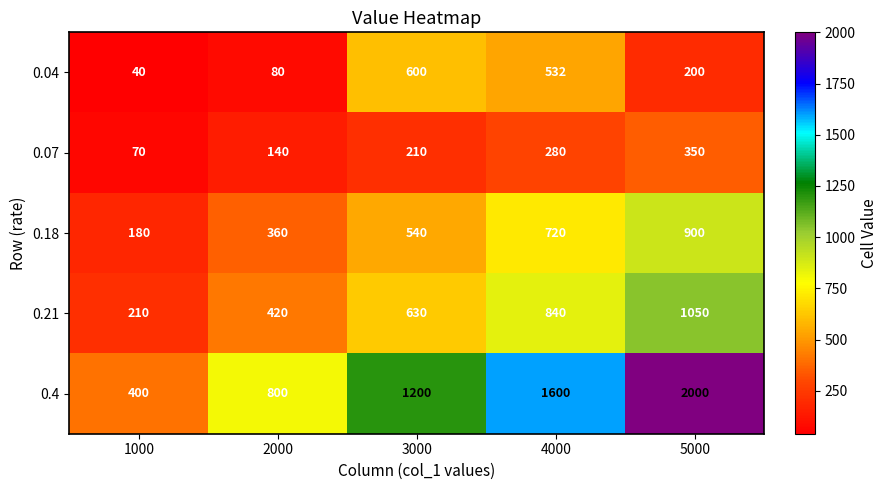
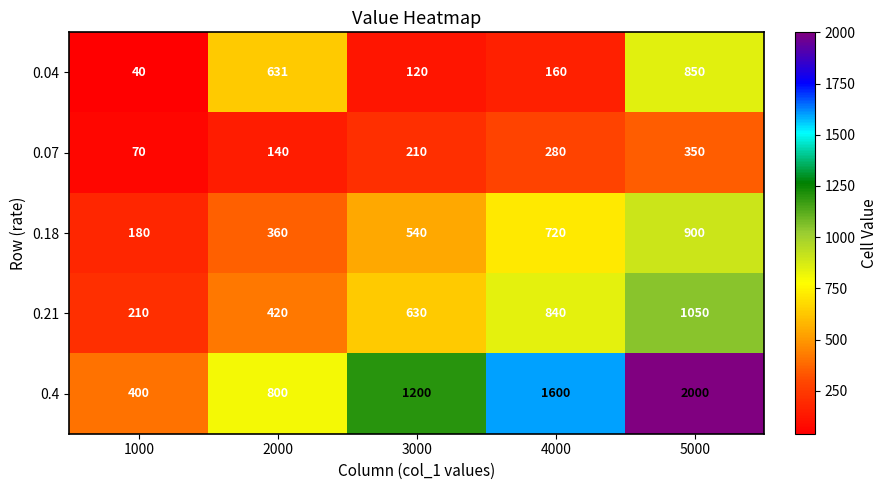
  {
    "0.04": {
      "1000": 40,
-     "2000": 80,
-     "3000": 600,
-     "4000": 532,
-     "5000": 200
+     "2000": 631,
+     "3000": 120,
+     "4000": 160,
+     "5000": 850
    },
    "0.07": {
      "1000": 70,
      "2000": 140,
      "3000": 210,
      "4000": 280,
      "5000": 350
    },
    "0.18": {
      "1000": 180,
      "2000": 360,
      "3000": 540,
      "4000": 720,
      "5000": 900
    },
    "0.21": {
      "1000": 210,
      "2000": 420,
      "3000": 630,
      "4000": 840,
      "5000": 1050
    },
    "0.4": {
      "1000": 400,
      "2000": 800,
      "3000": 1200,
      "4000": 1600,
      "5000": 2000
    }
  }
